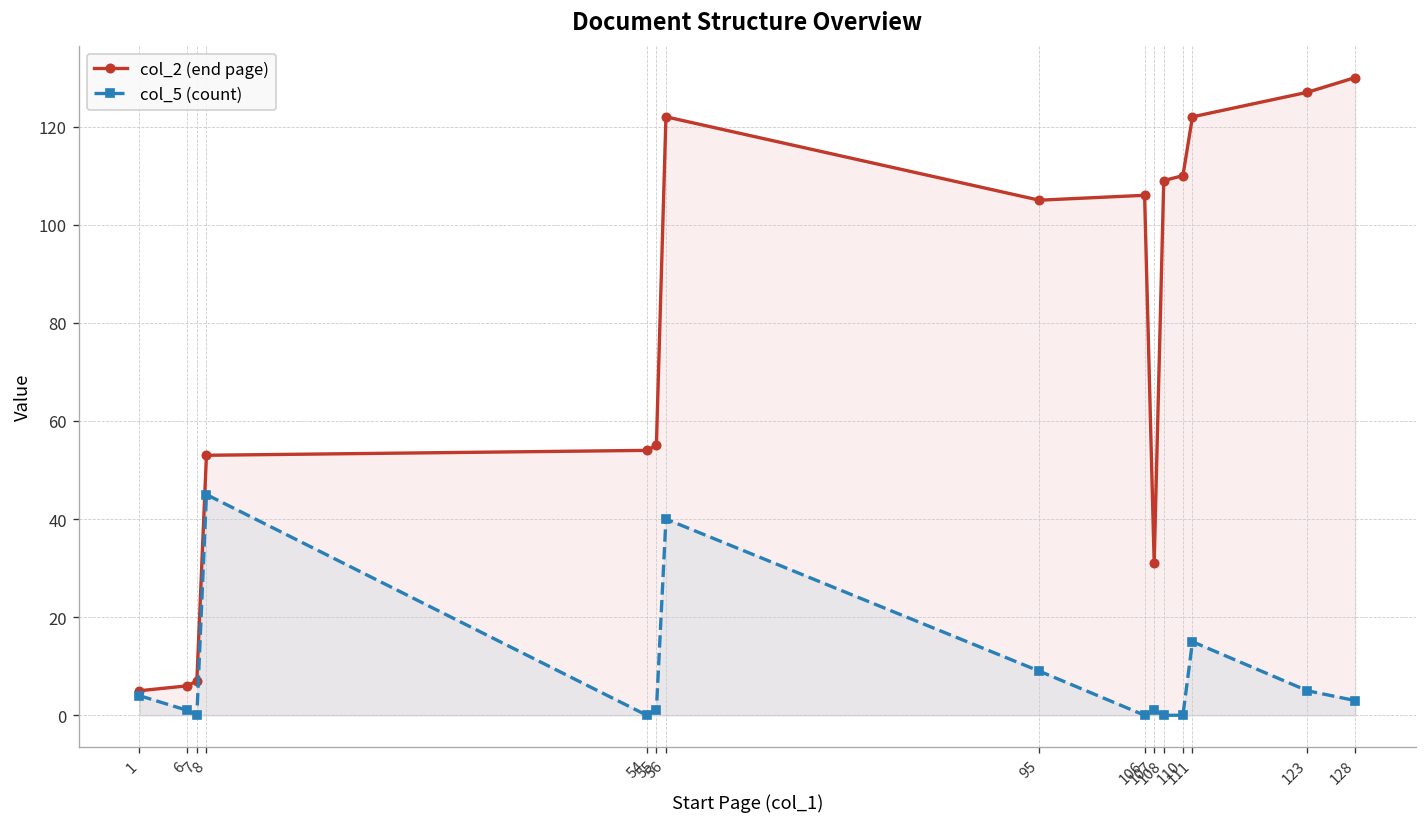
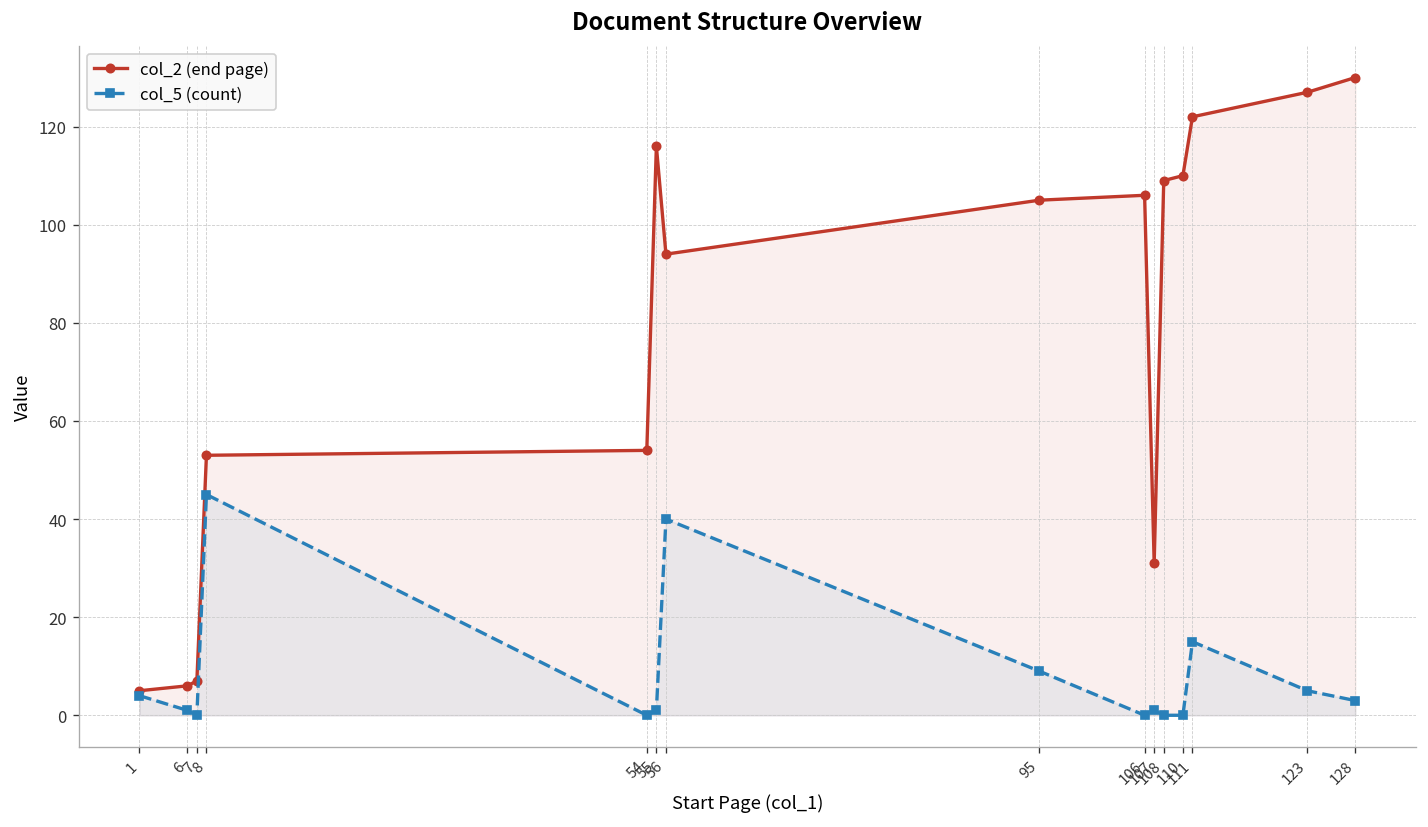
  {
    "col_2 (end page)": {
      "1": 5,
      "6": 6,
      "7": 7,
      "8": 53,
      "54": 54,
-     "55": 55,
-     "56": 122,
+     "55": 116,
+     "56": 94,
      "95": 105,
      "106": 106,
      "107": 31,
      "108": 109,
      "110": 110,
      "111": 122,
      "123": 127,
      "128": 130
    },
    "col_5 (count)": {
      "1": 4,
      "6": 1,
      "7": 0,
      "8": 45,
      "54": 0,
      "55": 1,
      "56": 40,
      "95": 9,
      "106": 0,
      "107": 1,
      "108": 0,
      "110": 0,
      "111": 15,
      "123": 5,
      "128": 3
    }
  }
